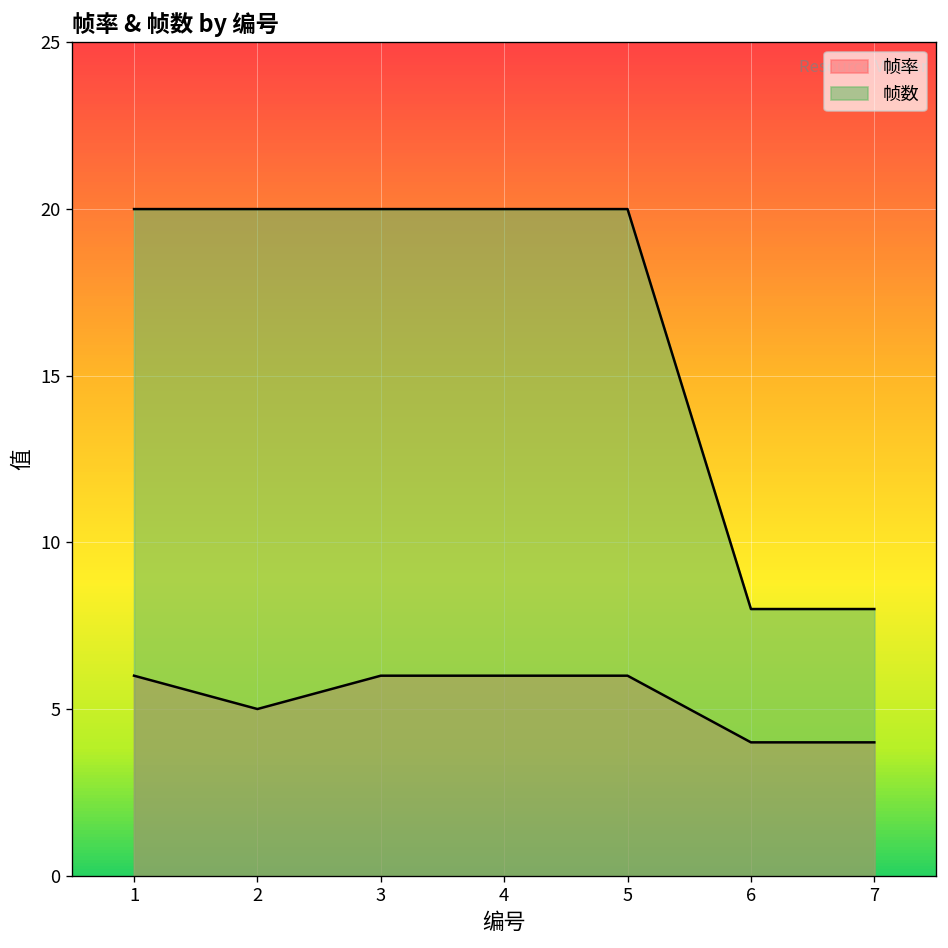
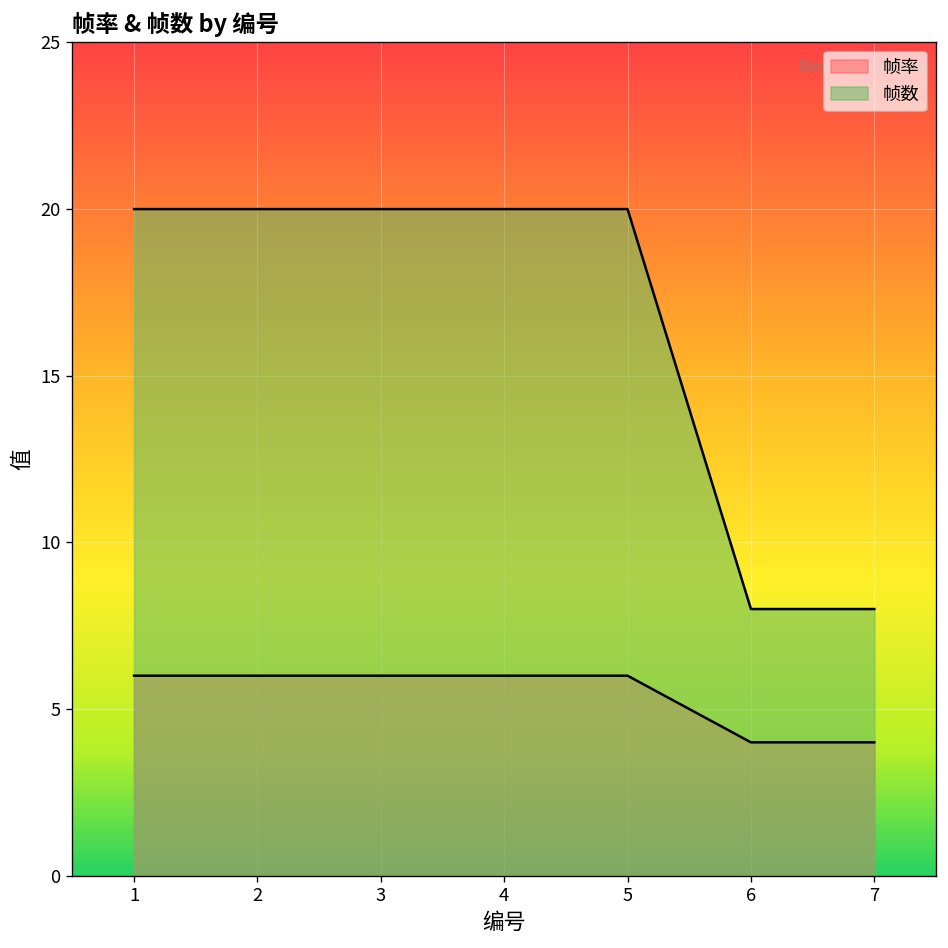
  {
    "帧率": {
      "1": 6,
-     "2": 5,
+     "2": 6,
      "3": 6,
      "4": 6,
      "5": 6,
      "6": 4,
      "7": 4
    },
    "帧数": {
      "1": 20,
      "2": 20,
      "3": 20,
      "4": 20,
      "5": 20,
      "6": 8,
      "7": 8
    }
  }
